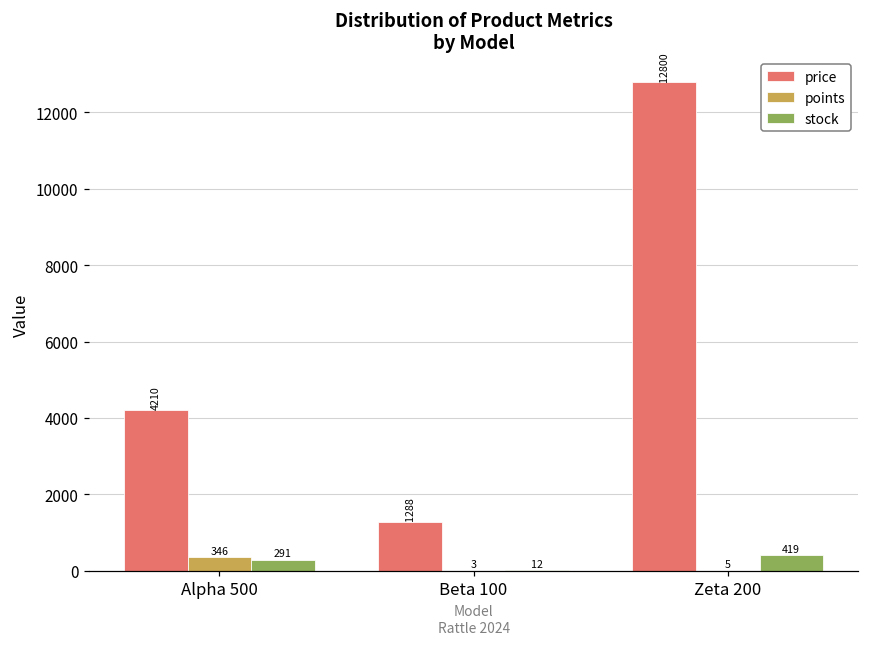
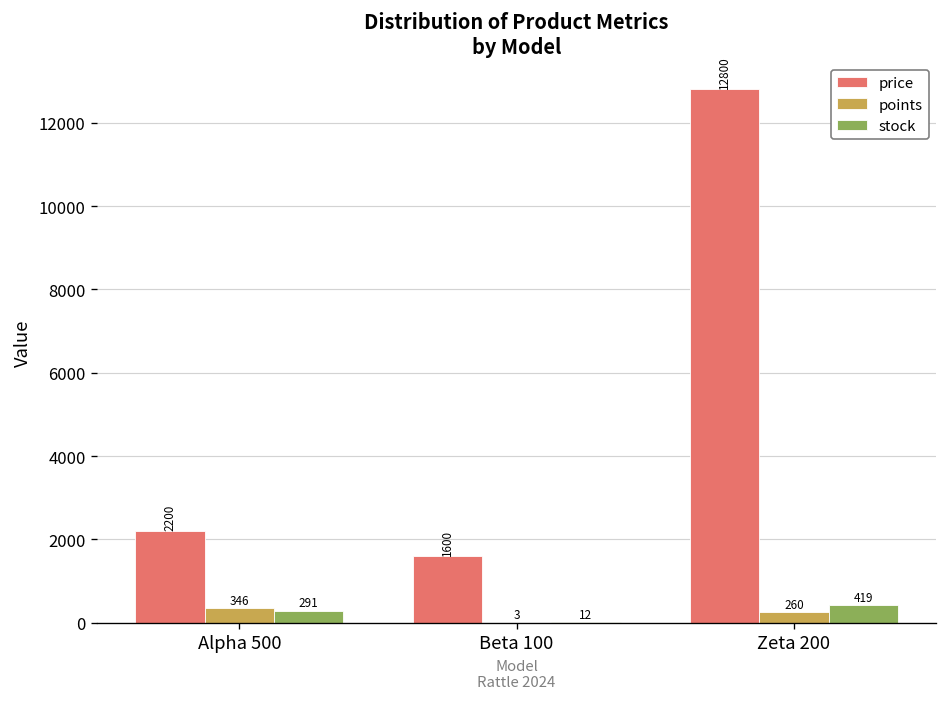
  {
    "price": {
-     "Alpha 500": 4210,
-     "Beta 100": 1288,
+     "Alpha 500": 2200,
+     "Beta 100": 1600,
      "Zeta 200": 12800
    },
    "points": {
      "Alpha 500": 346,
      "Beta 100": 3,
-     "Zeta 200": 5
+     "Zeta 200": 260
    },
    "stock": {
      "Alpha 500": 291,
      "Beta 100": 12,
      "Zeta 200": 419
    }
  }
